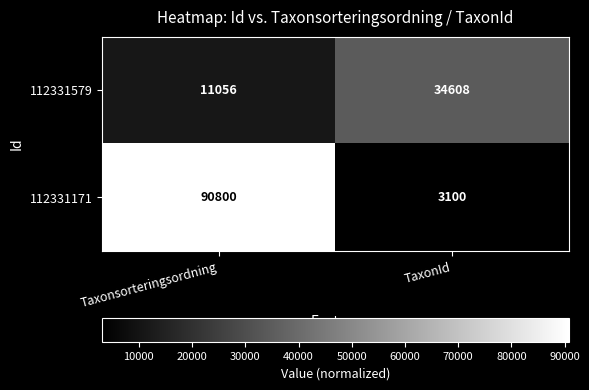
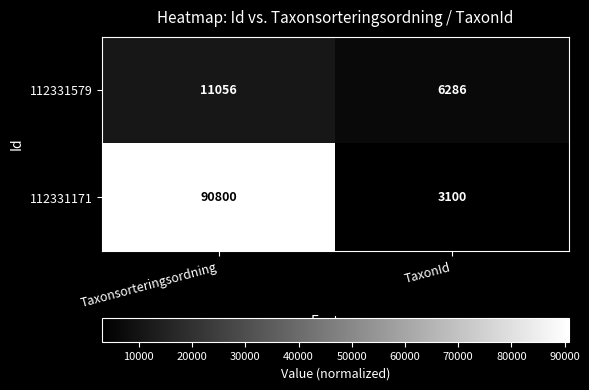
  {
    "112331579": {
      "Taxonsorteringsordning": 11056,
-     "TaxonId": 34608
+     "TaxonId": 6286
    },
    "112331171": {
      "Taxonsorteringsordning": 90800,
      "TaxonId": 3100
    }
  }
